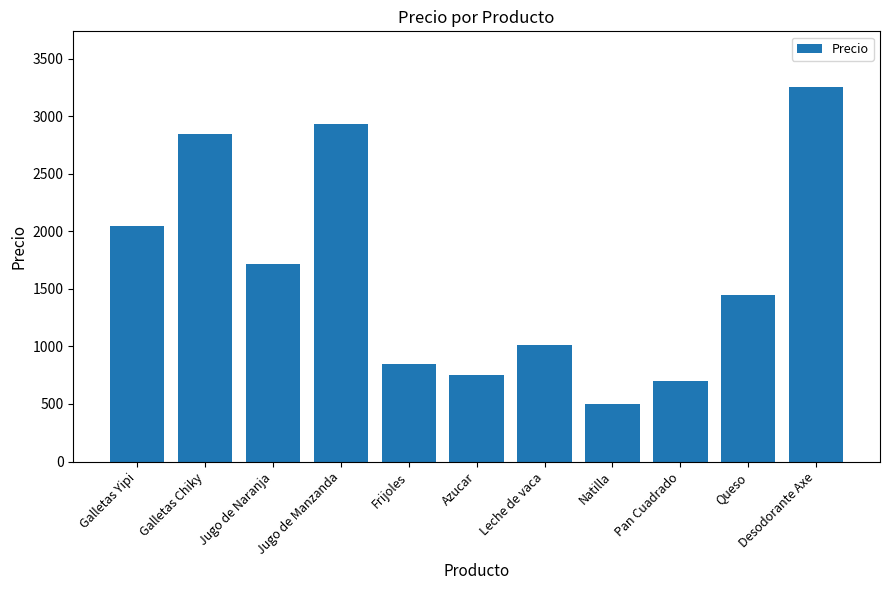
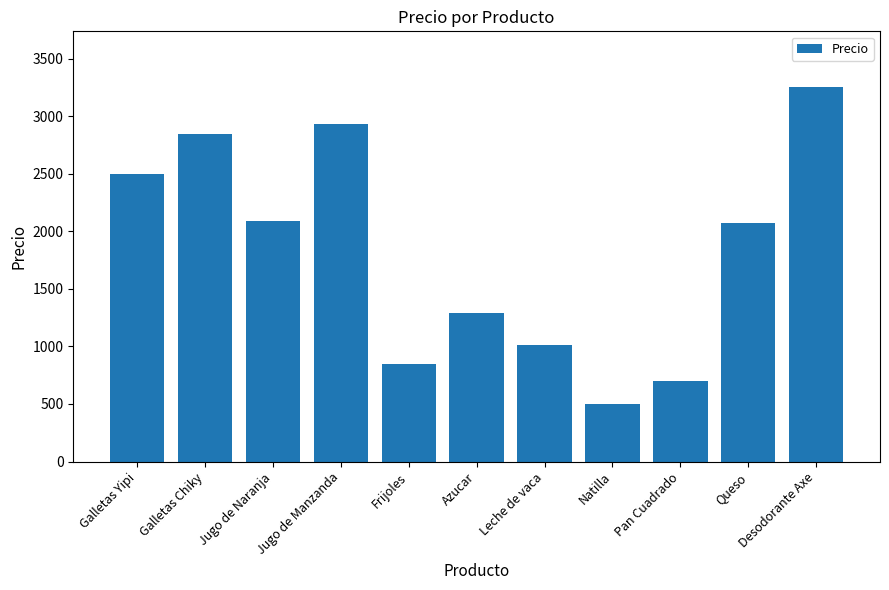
  {
-   "Galletas Yipi": 2050,
+   "Galletas Yipi": 2500,
    "Galletas Chiky": 2840,
-   "Jugo de Naranja": 1720,
+   "Jugo de Naranja": 2090,
    "Jugo de Manzanda": 2930,
    "Frijoles": 850,
-   "Azucar": 750,
+   "Azucar": 1290,
    "Leche de vaca": 1020,
    "Natilla": 500,
    "Pan Cuadrado": 700,
-   "Queso": 1450,
+   "Queso": 2070,
    "Desodorante Axe": 3250
  }
